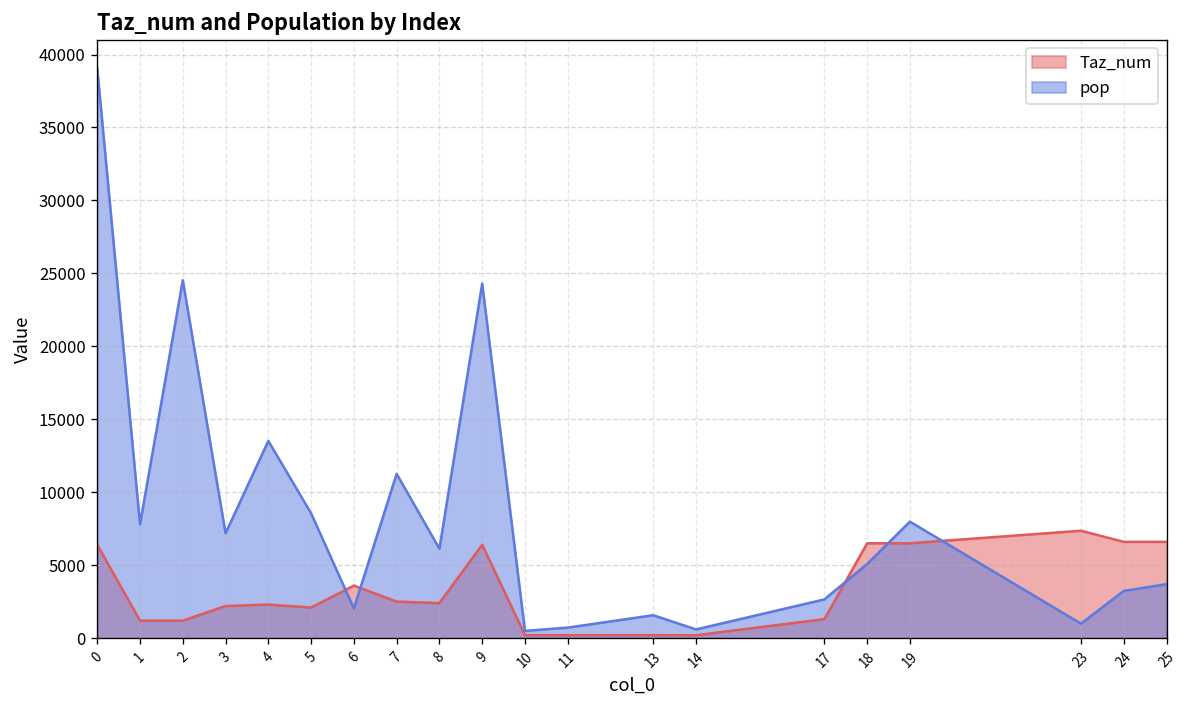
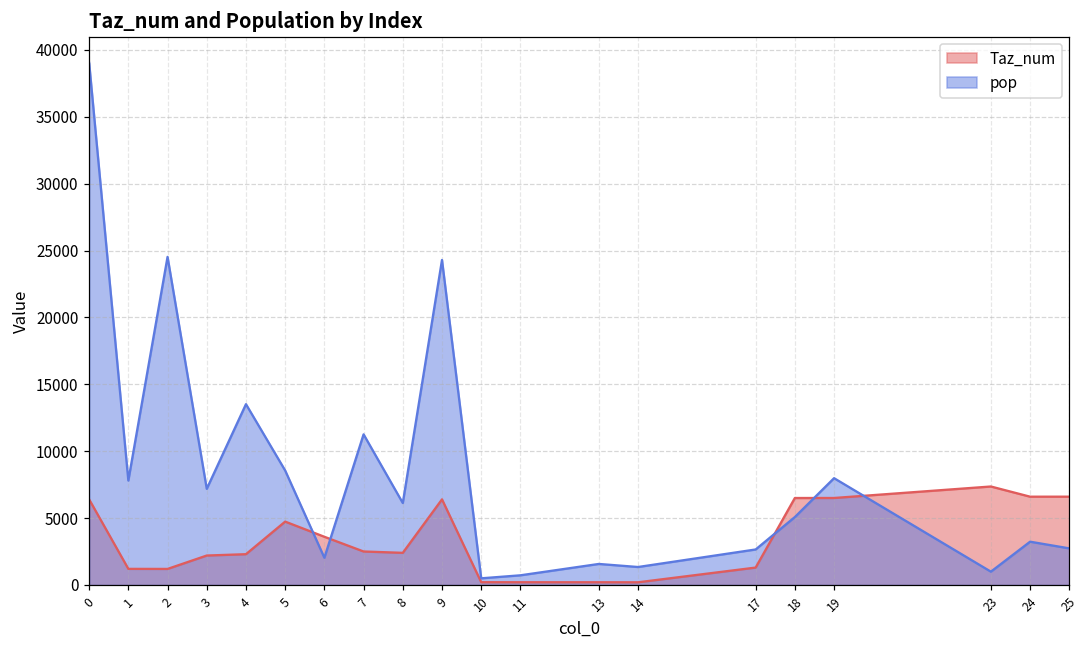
  {
    "Taz_num": {
      "0": 6400,
      "1": 1200,
      "2": 1200,
      "3": 2200,
      "4": 2300,
-     "5": 2100,
+     "5": 4700,
      "6": 3600,
      "7": 2500,
      "8": 2400,
      "9": 6400,
      "10": 200,
      "11": 200,
      "13": 200,
      "14": 200,
      "17": 1300,
      "18": 6500,
      "19": 6500,
      "23": 7400,
      "24": 6600,
      "25": 6600
    },
    "pop": {
      "0": 39000,
      "1": 7800,
      "2": 24500,
      "3": 7200,
      "4": 13500,
      "5": 8600,
      "6": 2000,
      "7": 11300,
      "8": 6100,
      "9": 24300,
      "10": 500,
      "11": 700,
      "13": 1600,
-     "14": 600,
+     "14": 1300,
      "17": 2700,
      "18": 5100,
      "19": 8000,
      "23": 1000,
      "24": 3200,
-     "25": 3700
+     "25": 2700
    }
  }
